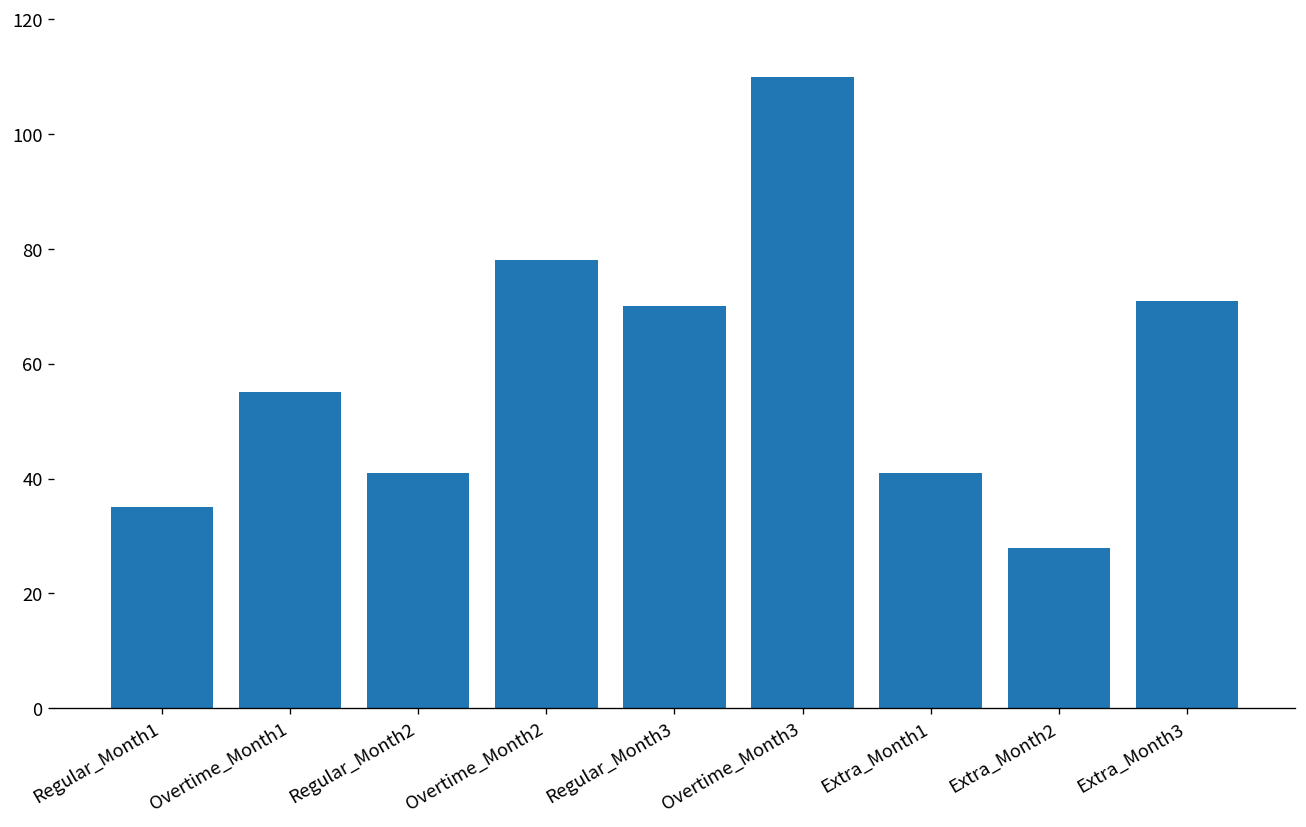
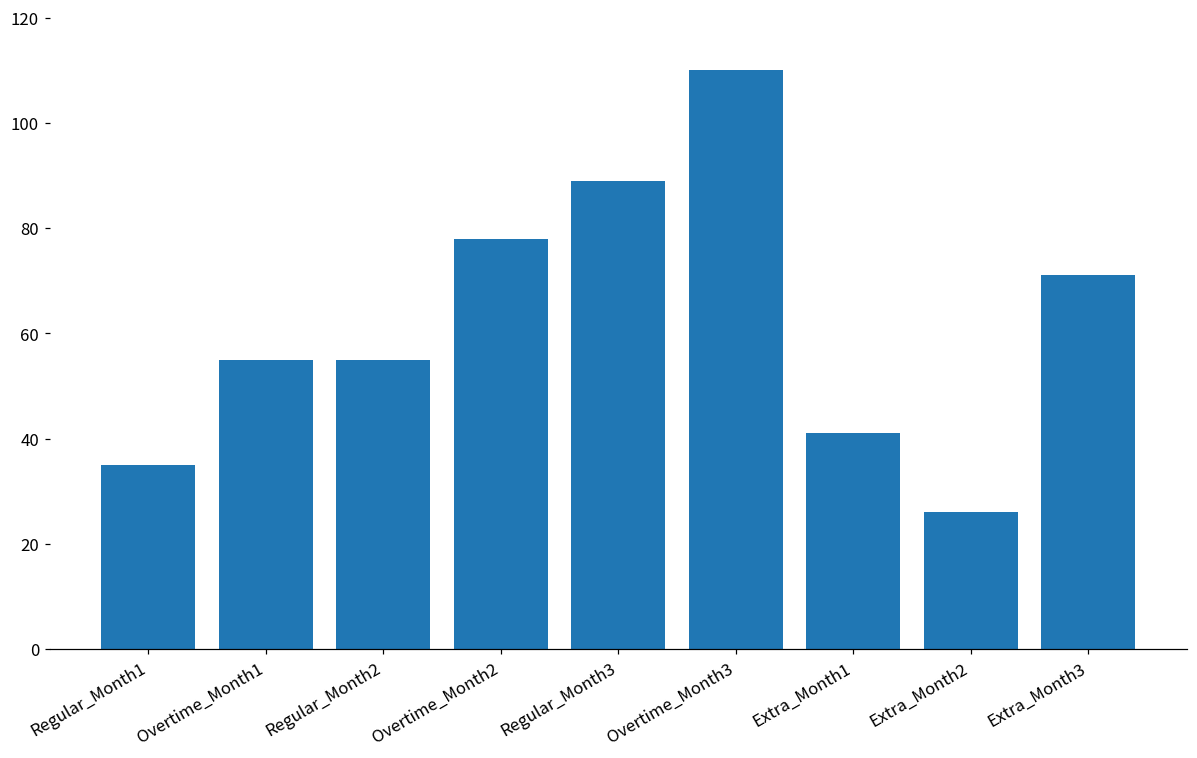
  {
    "Regular_Month1": 35,
    "Overtime_Month1": 55,
-   "Regular_Month2": 41,
+   "Regular_Month2": 55,
    "Overtime_Month2": 78,
-   "Regular_Month3": 70,
+   "Regular_Month3": 89,
    "Overtime_Month3": 110,
    "Extra_Month1": 41,
-   "Extra_Month2": 28,
+   "Extra_Month2": 26,
    "Extra_Month3": 71
  }
